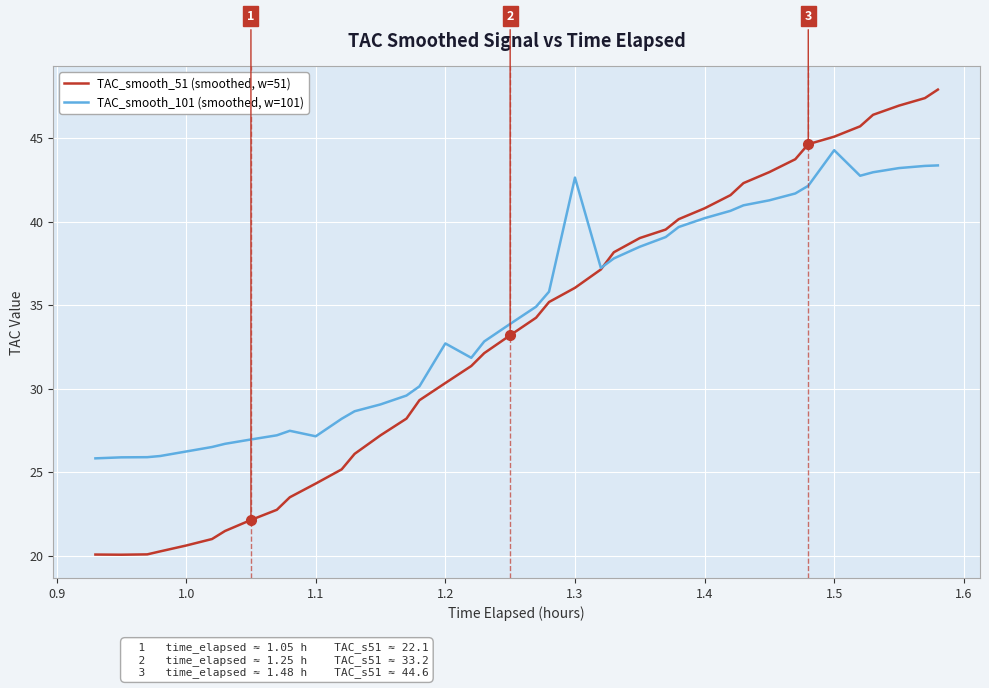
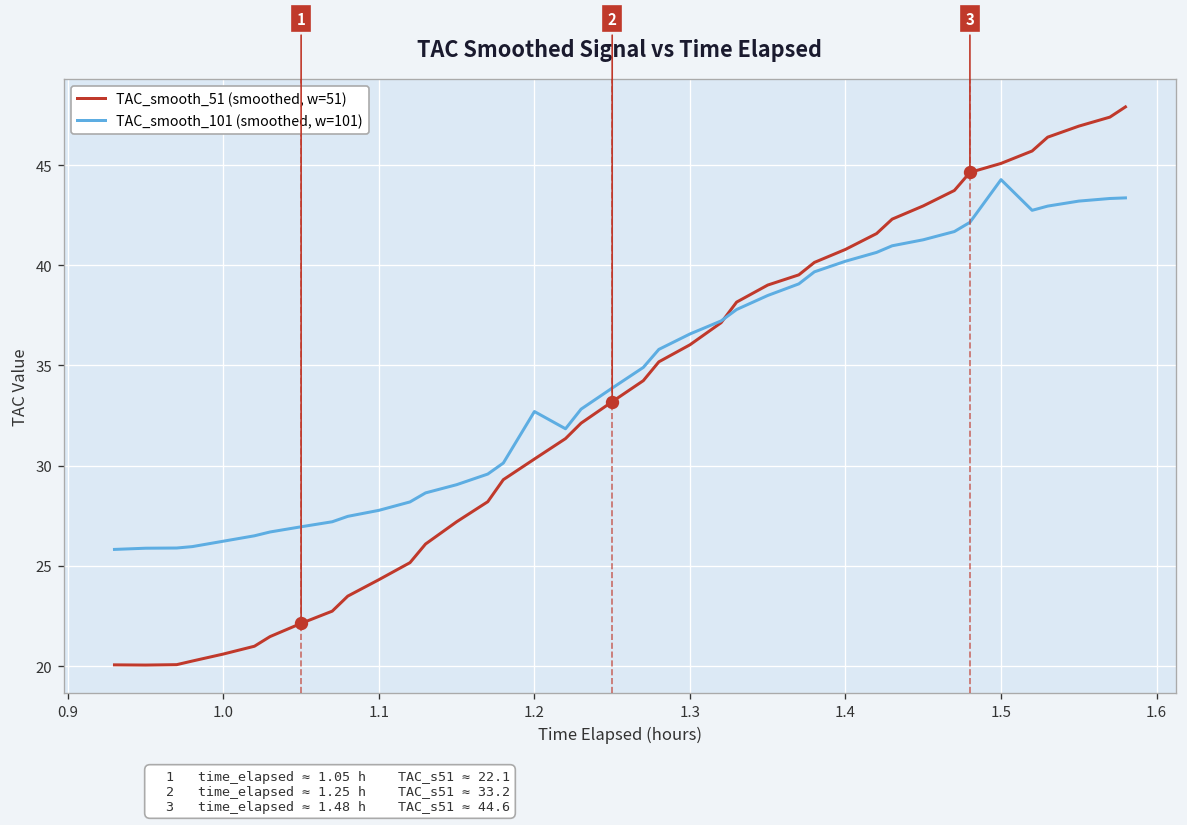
  {
    "TAC_smooth_101 (smoothed, w=101)": {
      "1.0": 26.2,
-     "1.1": 27.1,
+     "1.1": 27.8,
      "1.2": 32.7,
-     "1.3": 42.6,
+     "1.3": 36.6,
      "1.4": 40.2,
      "1.5": 44.3
    }
  }
